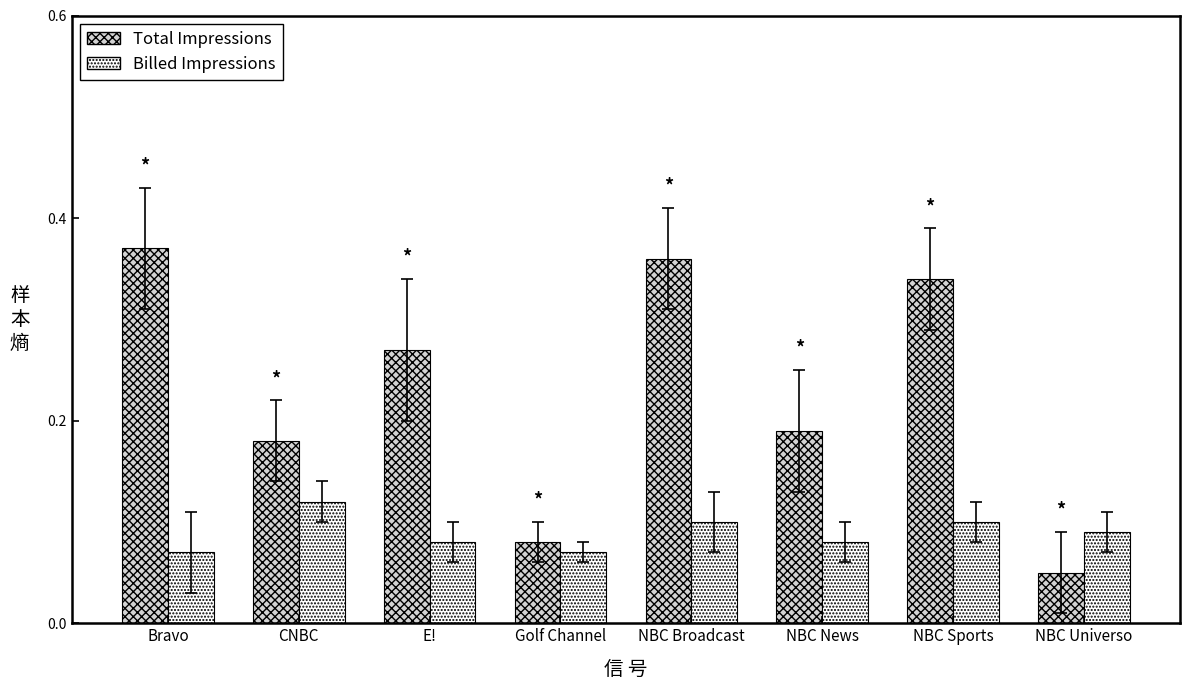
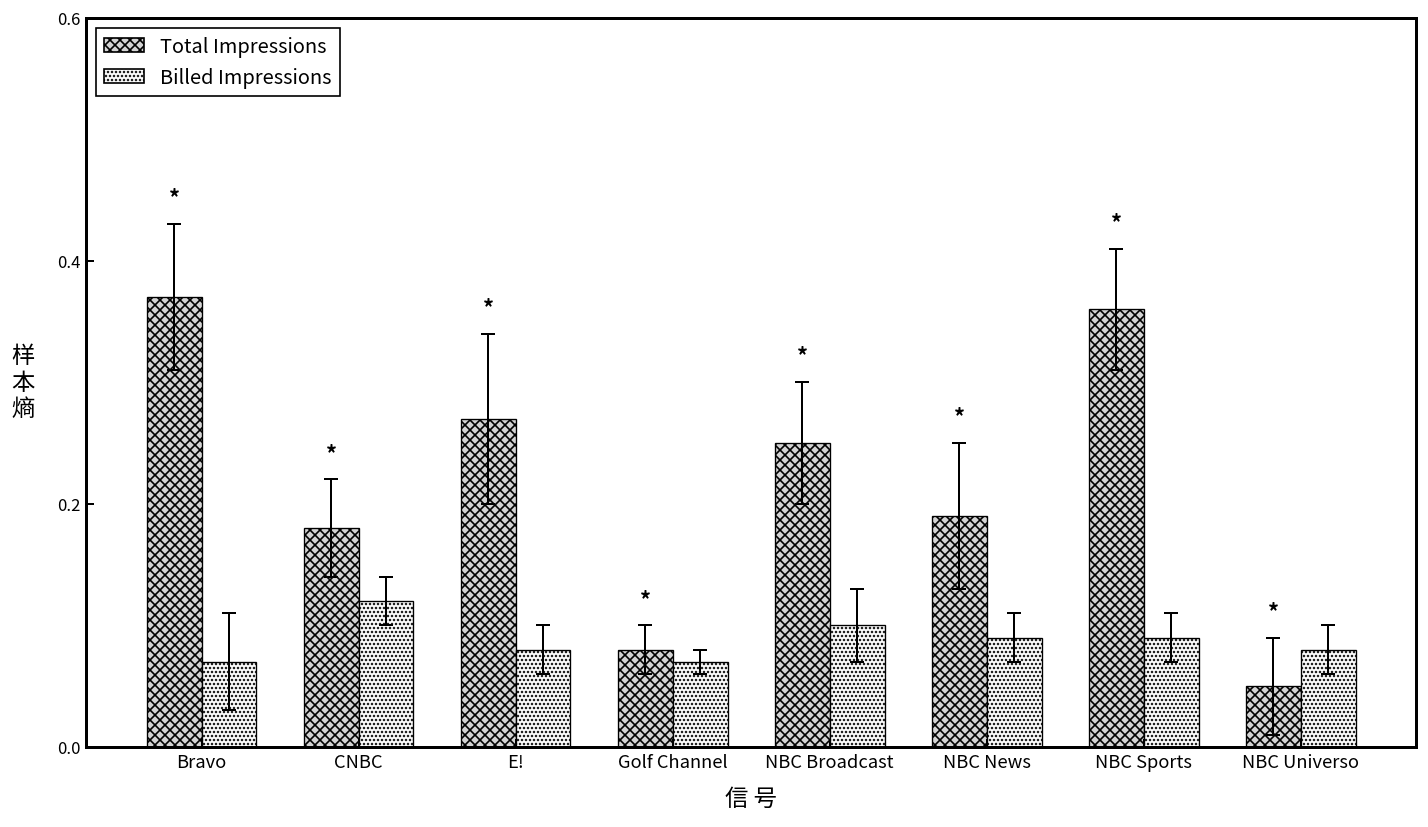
  {
    "Total Impressions": {
      "Bravo": 0.37,
      "CNBC": 0.18,
      "E!": 0.27,
      "Golf Channel": 0.08,
-     "NBC Broadcast": 0.36,
+     "NBC Broadcast": 0.25,
      "NBC News": 0.19,
-     "NBC Sports": 0.34,
+     "NBC Sports": 0.36,
      "NBC Universo": 0.05
    },
    "Billed Impressions": {
      "Bravo": 0.07,
      "CNBC": 0.12,
      "E!": 0.08,
      "Golf Channel": 0.07,
      "NBC Broadcast": 0.10,
-     "NBC News": 0.08,
-     "NBC Sports": 0.10,
-     "NBC Universo": 0.09
+     "NBC News": 0.09,
+     "NBC Sports": 0.09,
+     "NBC Universo": 0.08
    }
  }
